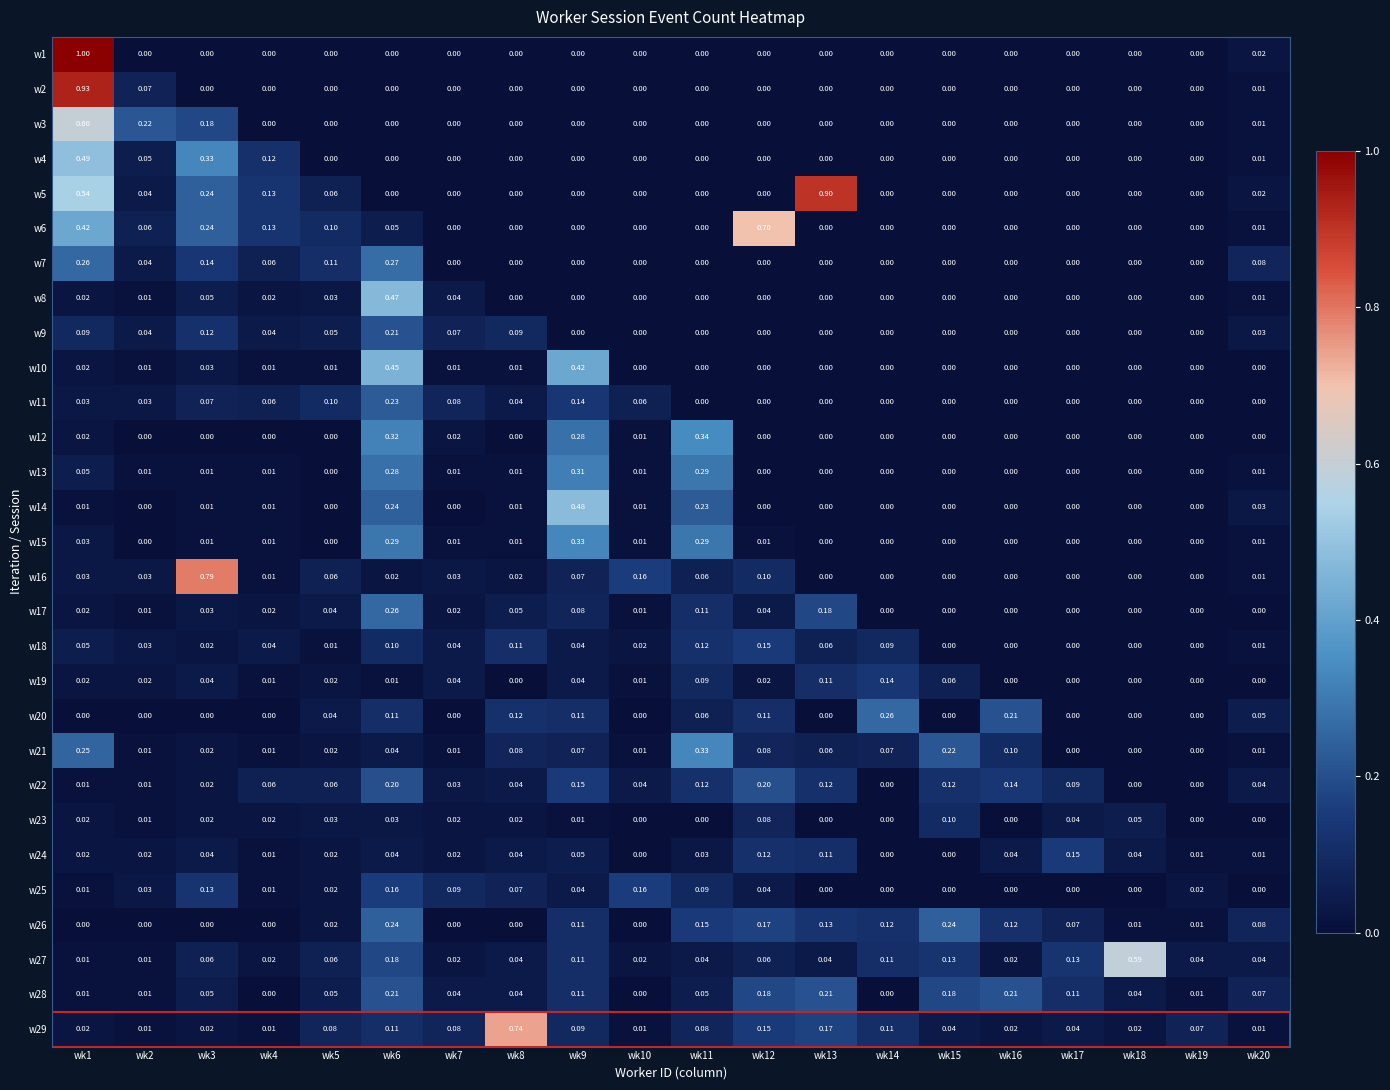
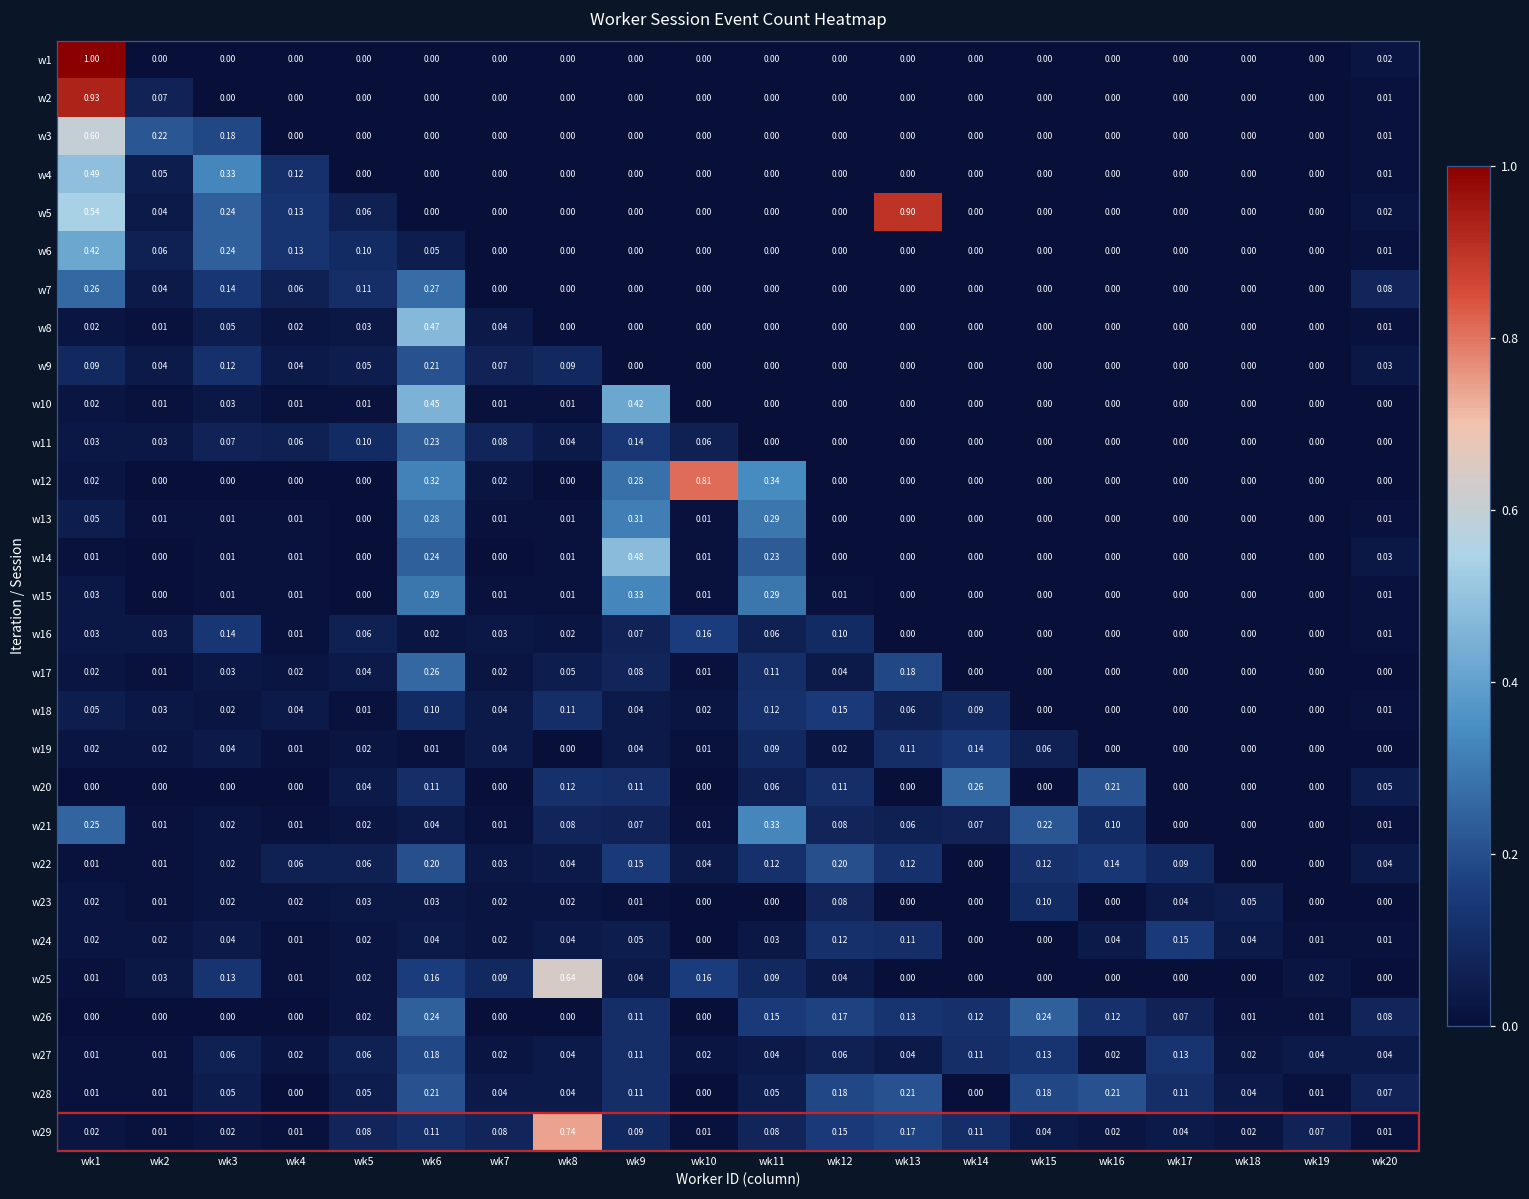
  {
    "w6": {
      "wk1": 0.42,
      "wk2": 0.06,
      "wk3": 0.24,
      "wk4": 0.13,
      "wk5": 0.10,
      "wk6": 0.05,
      "wk7": 0.00,
      "wk8": 0.00,
      "wk9": 0.00,
      "wk10": 0.00,
      "wk11": 0.00,
-     "wk12": 0.70,
+     "wk12": 0.00,
      "wk13": 0.00,
      "wk14": 0.00,
      "wk15": 0.00,
      "wk16": 0.00,
      "wk17": 0.00,
      "wk18": 0.00,
      "wk19": 0.00,
      "wk20": 0.01
    },
    "w12": {
      "wk1": 0.02,
      "wk2": 0.00,
      "wk3": 0.00,
      "wk4": 0.00,
      "wk5": 0.00,
      "wk6": 0.32,
      "wk7": 0.02,
      "wk8": 0.00,
      "wk9": 0.28,
-     "wk10": 0.01,
+     "wk10": 0.81,
      "wk11": 0.34,
      "wk12": 0.00,
      "wk13": 0.00,
      "wk14": 0.00,
      "wk15": 0.00,
      "wk16": 0.00,
      "wk17": 0.00,
      "wk18": 0.00,
      "wk19": 0.00,
      "wk20": 0.00
    },
    "w16": {
      "wk1": 0.03,
      "wk2": 0.03,
-     "wk3": 0.79,
+     "wk3": 0.14,
      "wk4": 0.01,
      "wk5": 0.06,
      "wk6": 0.02,
      "wk7": 0.03,
      "wk8": 0.02,
      "wk9": 0.07,
      "wk10": 0.16,
      "wk11": 0.06,
      "wk12": 0.10,
      "wk13": 0.00,
      "wk14": 0.00,
      "wk15": 0.00,
      "wk16": 0.00,
      "wk17": 0.00,
      "wk18": 0.00,
      "wk19": 0.00,
      "wk20": 0.01
    },
    "w25": {
      "wk1": 0.01,
      "wk2": 0.03,
      "wk3": 0.13,
      "wk4": 0.01,
      "wk5": 0.02,
      "wk6": 0.16,
      "wk7": 0.09,
-     "wk8": 0.07,
+     "wk8": 0.64,
      "wk9": 0.04,
      "wk10": 0.16,
      "wk11": 0.09,
      "wk12": 0.04,
      "wk13": 0.00,
      "wk14": 0.00,
      "wk15": 0.00,
      "wk16": 0.00,
      "wk17": 0.00,
      "wk18": 0.00,
      "wk19": 0.02,
      "wk20": 0.00
    },
    "w27": {
      "wk1": 0.01,
      "wk2": 0.01,
      "wk3": 0.06,
      "wk4": 0.02,
      "wk5": 0.06,
      "wk6": 0.18,
      "wk7": 0.02,
      "wk8": 0.04,
      "wk9": 0.11,
      "wk10": 0.02,
      "wk11": 0.04,
      "wk12": 0.06,
      "wk13": 0.04,
      "wk14": 0.11,
      "wk15": 0.13,
      "wk16": 0.02,
      "wk17": 0.13,
-     "wk18": 0.59,
+     "wk18": 0.02,
      "wk19": 0.04,
      "wk20": 0.04
    }
  }
